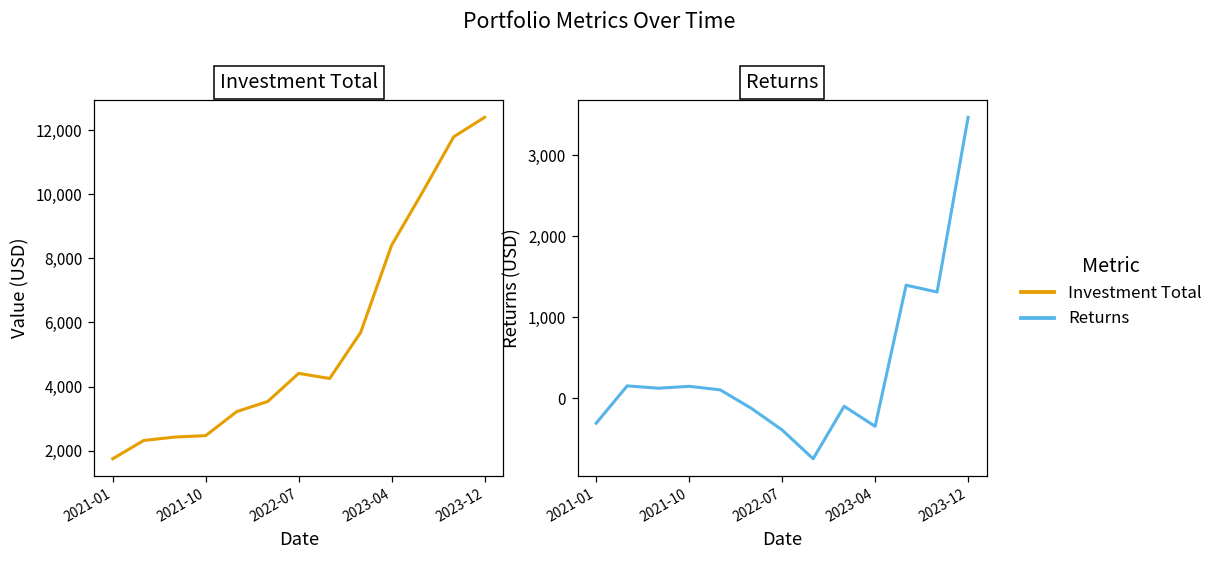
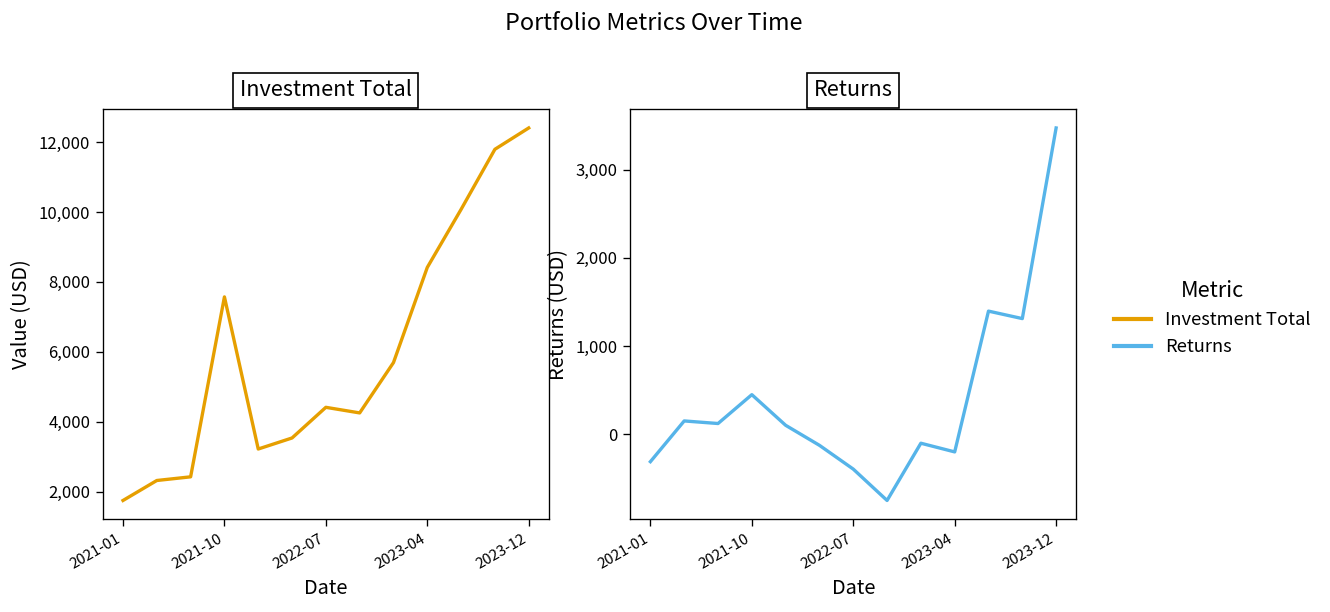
  {
    "Investment Total": {
      "2021-01": "1,700",
-     "2021-10": "2,500",
+     "2021-10": "7,600",
      "2022-07": "4,400",
      "2023-04": "8,400",
      "2023-12": "12,400"
    },
    "Returns": {
      "2021-01": "-300",
-     "2021-10": "100",
+     "2021-10": "500",
      "2022-07": "-400",
-     "2023-04": "-300",
+     "2023-04": "-200",
      "2023-12": "3,500"
    }
  }
